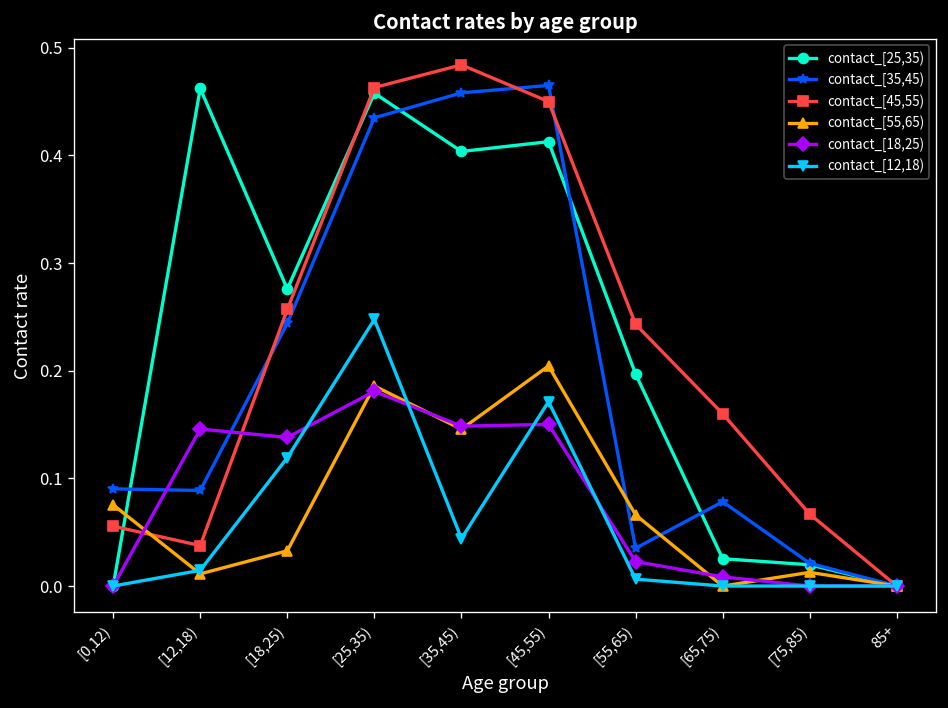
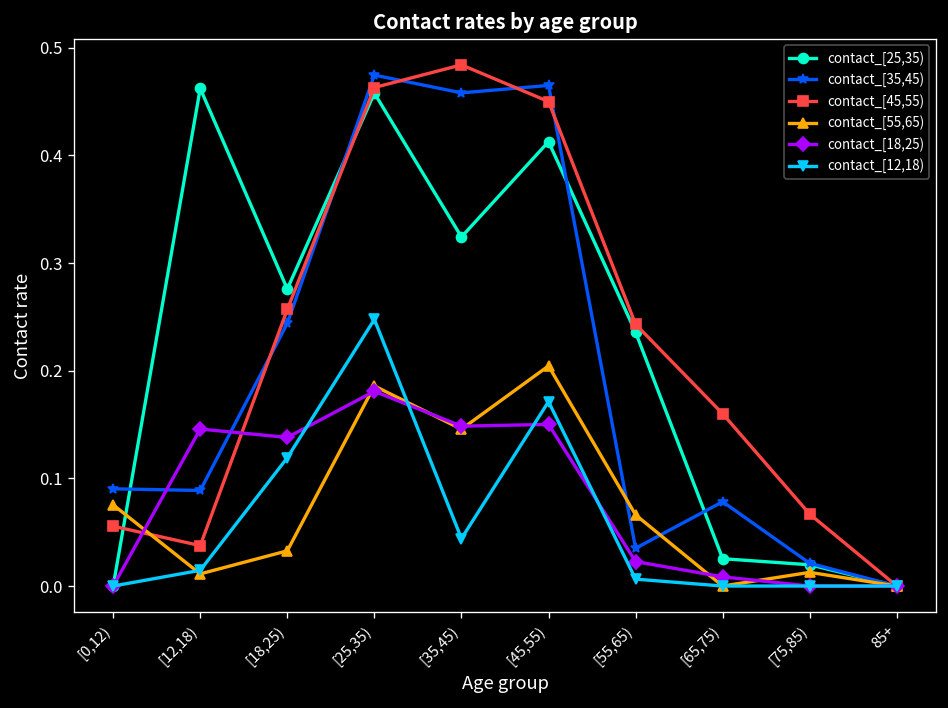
  {
    "contact_[25,35)": {
      "[12,18)": 0.46,
      "[18,25)": 0.28,
      "[25,35)": 0.46,
-     "[35,45)": 0.40,
+     "[35,45)": 0.32,
      "[45,55)": 0.41,
-     "[55,65)": 0.20,
+     "[55,65)": 0.24,
      "[65,75)": 0.03
    },
    "contact_[35,45)": {
      "[0,12)": 0.09,
      "[12,18)": 0.09,
      "[18,25)": 0.24,
-     "[25,35)": 0.43,
+     "[25,35)": 0.47,
      "[35,45)": 0.46,
      "[45,55)": 0.46,
      "[55,65)": 0.04,
      "[65,75)": 0.08
    },
    "contact_[45,55)": {
      "[0,12)": 0.06,
      "[12,18)": 0.04,
      "[18,25)": 0.26,
      "[25,35)": 0.46,
      "[35,45)": 0.48,
      "[45,55)": 0.45,
      "[55,65)": 0.24,
      "[65,75)": 0.16,
      "[75,85)": 0.07
    },
    "contact_[55,65)": {
      "[0,12)": 0.08,
      "[12,18)": 0.01,
      "[18,25)": 0.03,
      "[25,35)": 0.19,
      "[35,45)": 0.15,
      "[45,55)": 0.20,
      "[55,65)": 0.07,
      "[75,85)": 0.01
    },
    "contact_[18,25)": {
      "[12,18)": 0.15,
      "[18,25)": 0.14,
      "[25,35)": 0.18,
      "[35,45)": 0.15,
      "[45,55)": 0.15,
      "[55,65)": 0.02,
      "[65,75)": 0.01
    },
    "contact_[12,18)": {
      "[12,18)": 0.01,
      "[18,25)": 0.12,
      "[25,35)": 0.25,
      "[35,45)": 0.04,
      "[45,55)": 0.17,
      "[55,65)": 0.01
    }
  }
